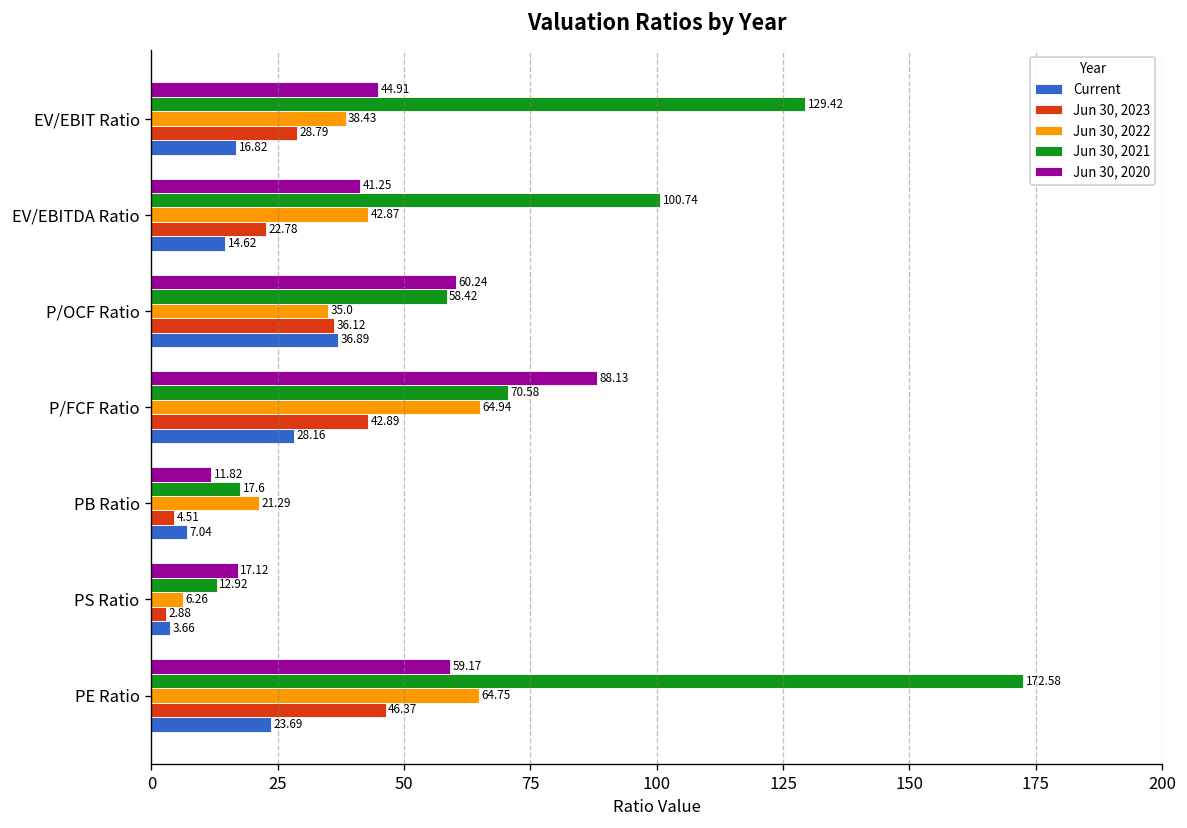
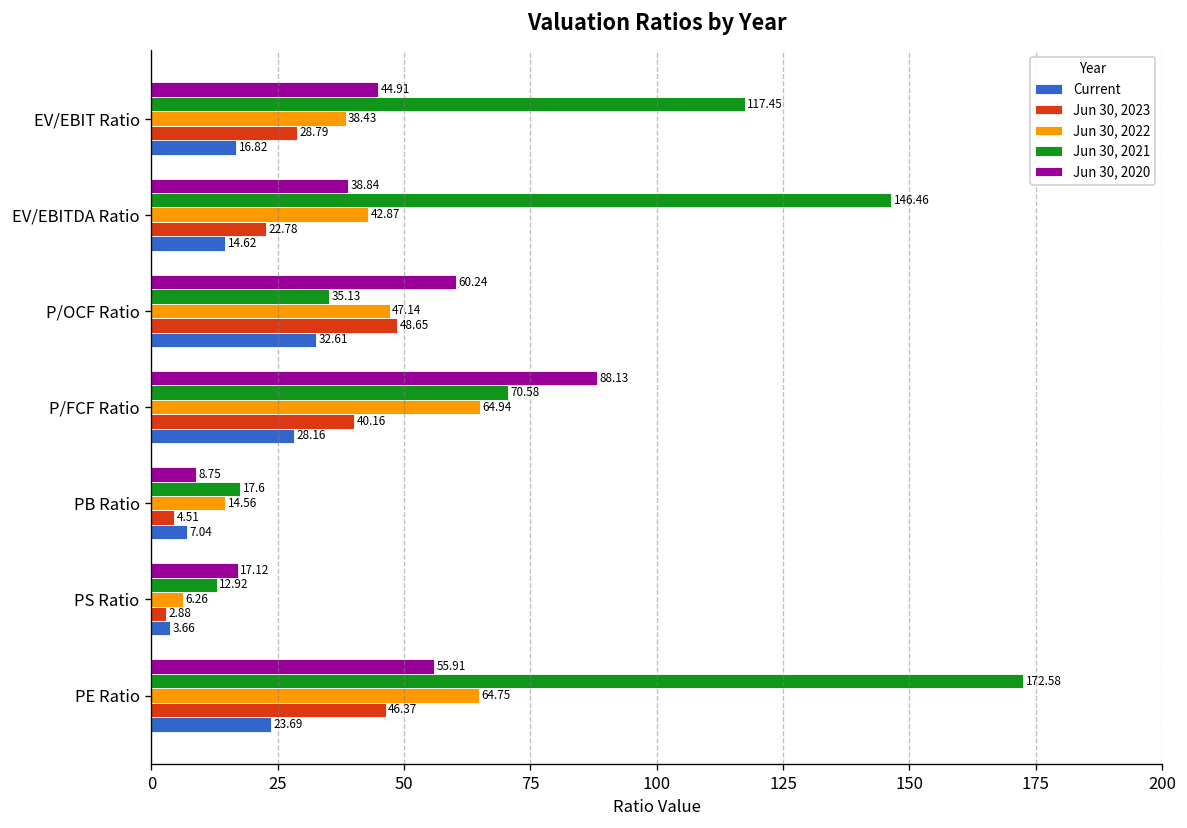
  {
    "Current": {
      "EV/EBIT Ratio": 16.82,
      "EV/EBITDA Ratio": 14.62,
-     "P/OCF Ratio": 36.89,
+     "P/OCF Ratio": 32.61,
      "P/FCF Ratio": 28.16,
      "PB Ratio": 7.04,
      "PS Ratio": 3.66,
      "PE Ratio": 23.69
    },
    "Jun 30, 2023": {
      "EV/EBIT Ratio": 28.79,
      "EV/EBITDA Ratio": 22.78,
-     "P/OCF Ratio": 36.12,
-     "P/FCF Ratio": 42.89,
+     "P/OCF Ratio": 48.65,
+     "P/FCF Ratio": 40.16,
      "PB Ratio": 4.51,
      "PS Ratio": 2.88,
      "PE Ratio": 46.37
    },
    "Jun 30, 2022": {
      "EV/EBIT Ratio": 38.43,
      "EV/EBITDA Ratio": 42.87,
-     "P/OCF Ratio": 35.0,
+     "P/OCF Ratio": 47.14,
      "P/FCF Ratio": 64.94,
-     "PB Ratio": 21.29,
+     "PB Ratio": 14.56,
      "PS Ratio": 6.26,
      "PE Ratio": 64.75
    },
    "Jun 30, 2021": {
-     "EV/EBIT Ratio": 129.42,
-     "EV/EBITDA Ratio": 100.74,
-     "P/OCF Ratio": 58.42,
+     "EV/EBIT Ratio": 117.45,
+     "EV/EBITDA Ratio": 146.46,
+     "P/OCF Ratio": 35.13,
      "P/FCF Ratio": 70.58,
      "PB Ratio": 17.6,
      "PS Ratio": 12.92,
      "PE Ratio": 172.58
    },
    "Jun 30, 2020": {
      "EV/EBIT Ratio": 44.91,
-     "EV/EBITDA Ratio": 41.25,
+     "EV/EBITDA Ratio": 38.84,
      "P/OCF Ratio": 60.24,
      "P/FCF Ratio": 88.13,
-     "PB Ratio": 11.82,
+     "PB Ratio": 8.75,
      "PS Ratio": 17.12,
-     "PE Ratio": 59.17
+     "PE Ratio": 55.91
    }
  }
